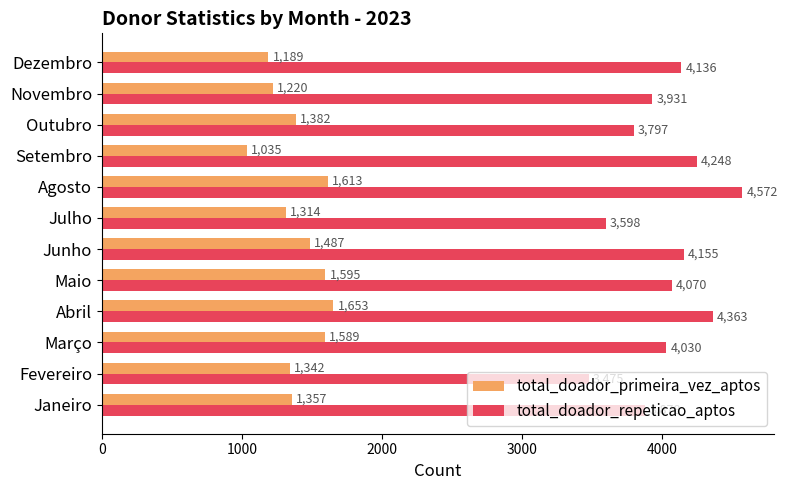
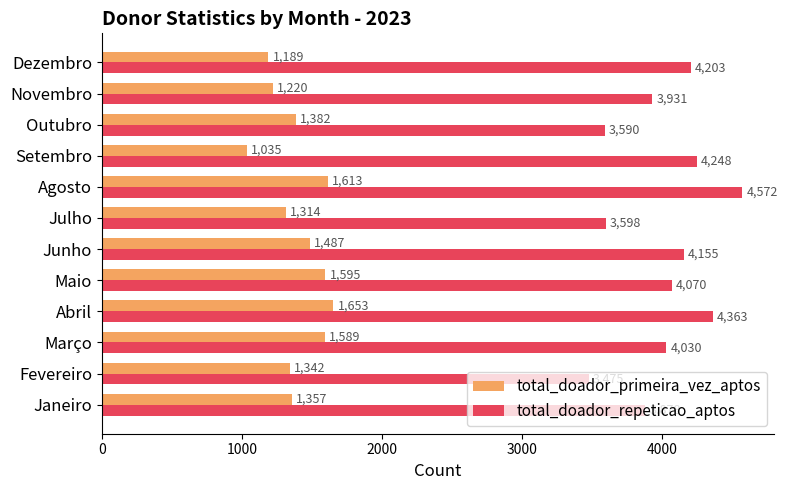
  {
    "total_doador_primeira_vez_aptos": {
      "Dezembro": "1,189",
      "Novembro": "1,220",
      "Outubro": "1,382",
      "Setembro": "1,035",
      "Agosto": "1,613",
      "Julho": "1,314",
      "Junho": "1,487",
      "Maio": "1,595",
      "Abril": "1,653",
      "Março": "1,589",
      "Fevereiro": "1,342",
      "Janeiro": "1,357"
    },
    "total_doador_repeticao_aptos": {
-     "Dezembro": "4,136",
+     "Dezembro": "4,203",
      "Novembro": "3,931",
-     "Outubro": "3,797",
+     "Outubro": "3,590",
      "Setembro": "4,248",
      "Agosto": "4,572",
      "Julho": "3,598",
      "Junho": "4,155",
      "Maio": "4,070",
      "Abril": "4,363",
      "Março": "4,030"
    }
  }
